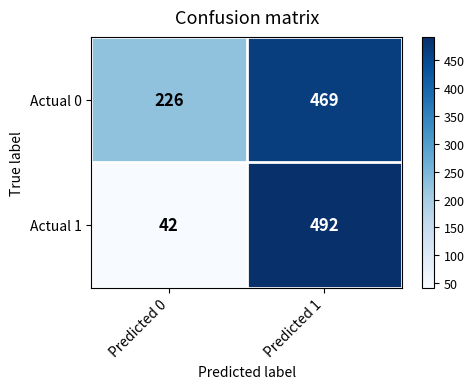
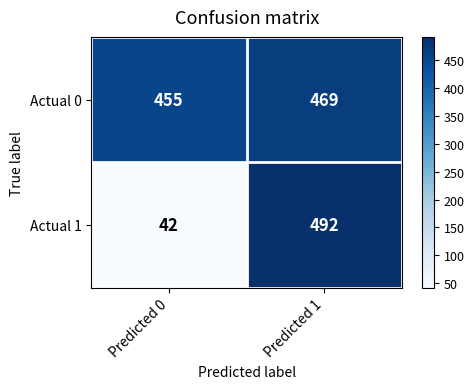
  {
    "Actual 0": {
-     "Predicted 0": 226,
+     "Predicted 0": 455,
      "Predicted 1": 469
    },
    "Actual 1": {
      "Predicted 0": 42,
      "Predicted 1": 492
    }
  }
